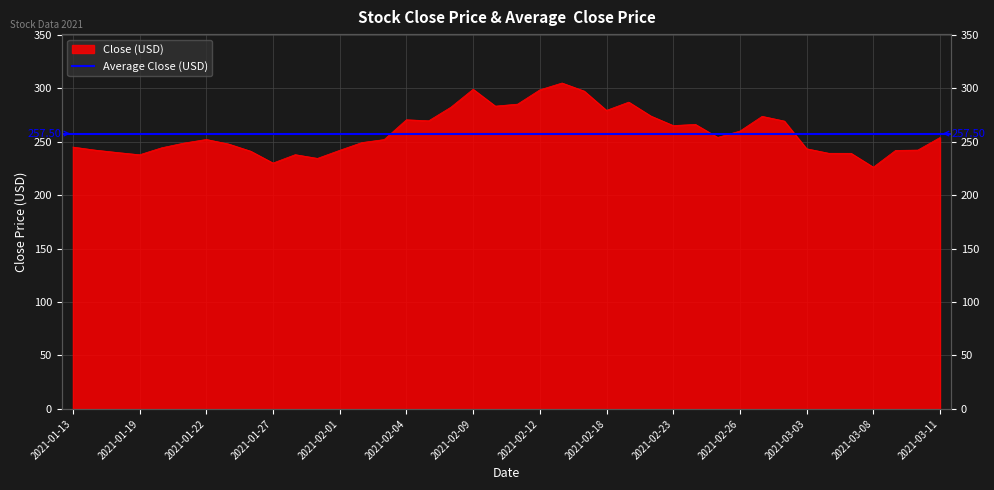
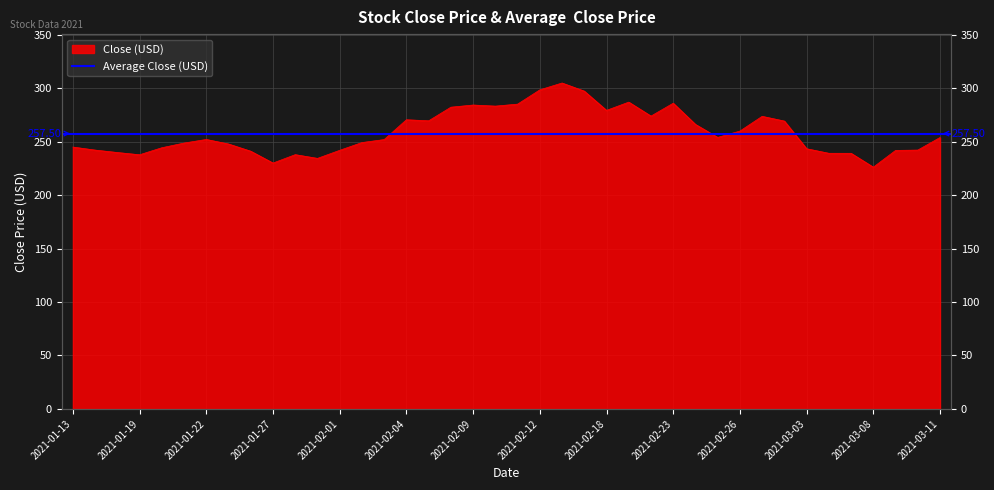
  {
    "2021-01-19": 238,
    "2021-01-22": 252,
    "2021-01-27": 230,
    "2021-02-01": 242,
    "2021-02-04": 270,
-   "2021-02-09": 299,
+   "2021-02-09": 284,
    "2021-02-12": 298,
    "2021-02-18": 279,
-   "2021-02-23": 265,
+   "2021-02-23": 286,
    "2021-02-26": 260,
    "2021-03-03": 243,
    "2021-03-08": 226
  }
